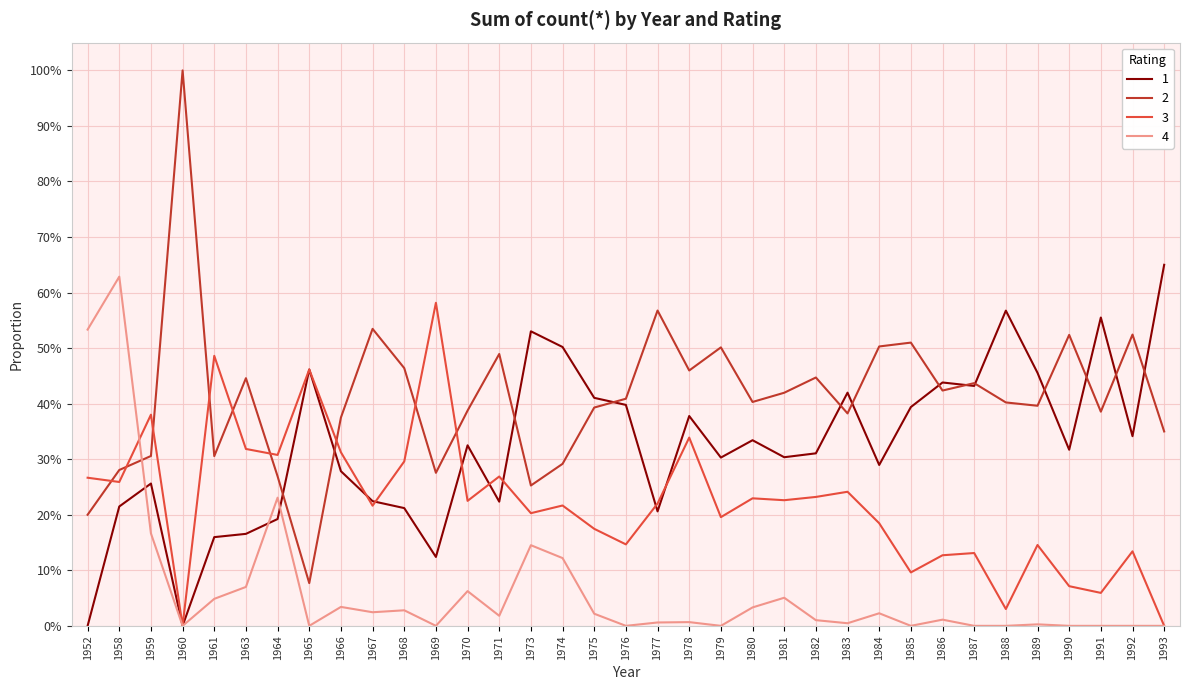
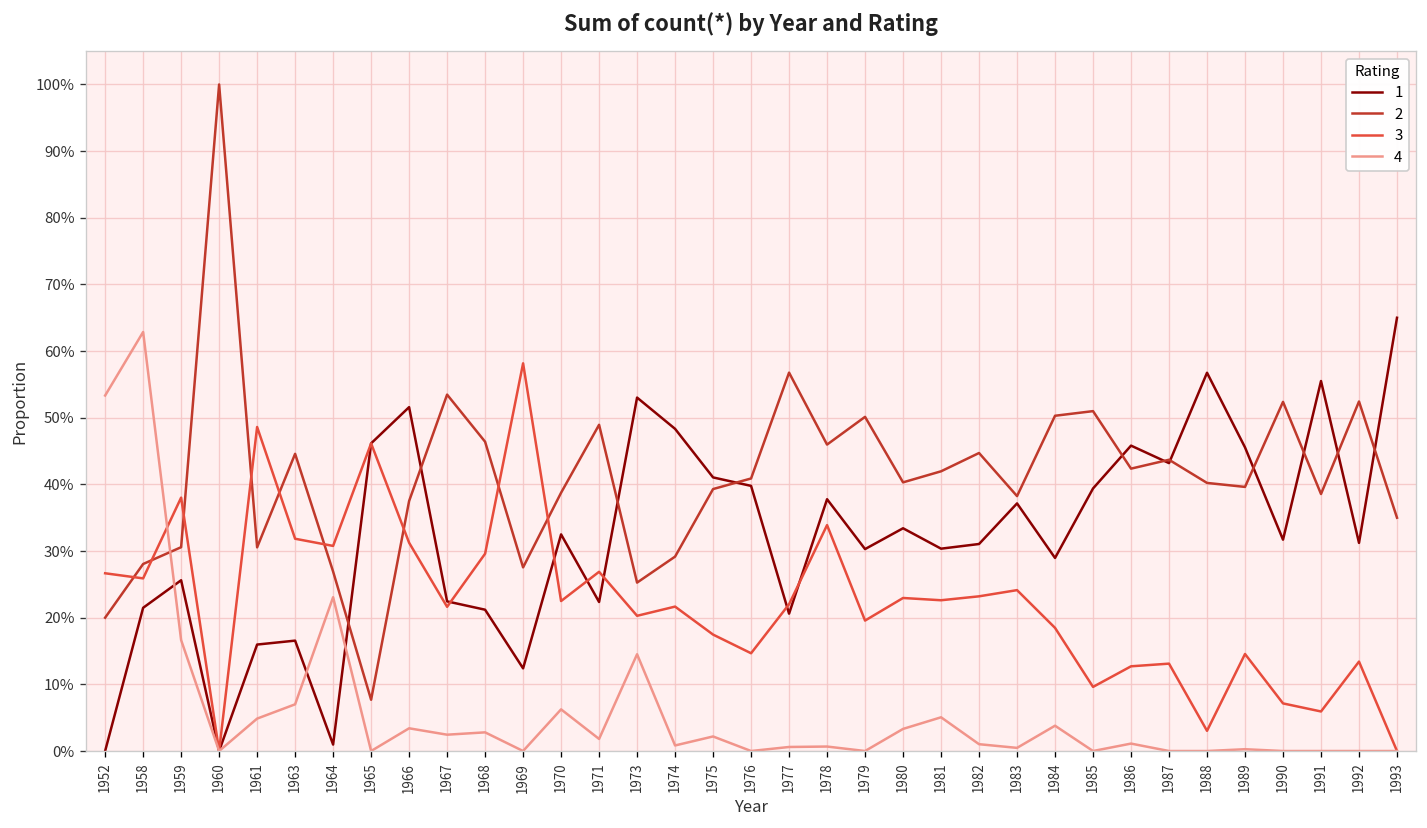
  {
    "1": {
      "1952": "0%",
      "1958": "21%",
      "1959": "26%",
      "1961": "16%",
      "1963": "17%",
-     "1964": "19%",
-     "1966": "28%",
+     "1964": "1%",
+     "1966": "52%",
      "1967": "22%",
      "1968": "21%",
      "1969": "12%",
      "1970": "33%",
      "1971": "22%",
      "1973": "53%",
-     "1974": "50%",
+     "1974": "48%",
      "1975": "41%",
      "1976": "40%",
      "1977": "21%",
      "1978": "38%",
      "1979": "30%",
      "1980": "33%",
      "1981": "30%",
      "1982": "31%",
-     "1983": "42%",
+     "1983": "37%",
      "1984": "29%",
      "1985": "39%",
-     "1986": "44%",
+     "1986": "46%",
      "1987": "43%",
      "1988": "57%",
      "1989": "46%",
      "1990": "32%",
      "1991": "56%",
-     "1992": "34%",
+     "1992": "31%",
      "1993": "65%"
    },
    "4": {
      "1952": "53%",
      "1958": "63%",
      "1959": "17%",
      "1961": "5%",
      "1963": "7%",
      "1964": "23%",
      "1965": "0%",
      "1966": "3%",
      "1967": "2%",
      "1968": "3%",
      "1969": "0%",
      "1970": "6%",
      "1971": "2%",
      "1973": "15%",
-     "1974": "12%",
+     "1974": "1%",
      "1975": "2%",
      "1976": "0%",
      "1977": "1%",
      "1978": "1%",
      "1979": "0%",
      "1980": "3%",
      "1981": "5%",
      "1982": "1%",
      "1983": "0%",
-     "1984": "2%",
+     "1984": "4%",
      "1985": "0%",
      "1986": "1%",
      "1987": "0%",
      "1988": "0%",
      "1989": "0%",
      "1990": "0%",
      "1991": "0%",
      "1992": "0%"
    }
  }
